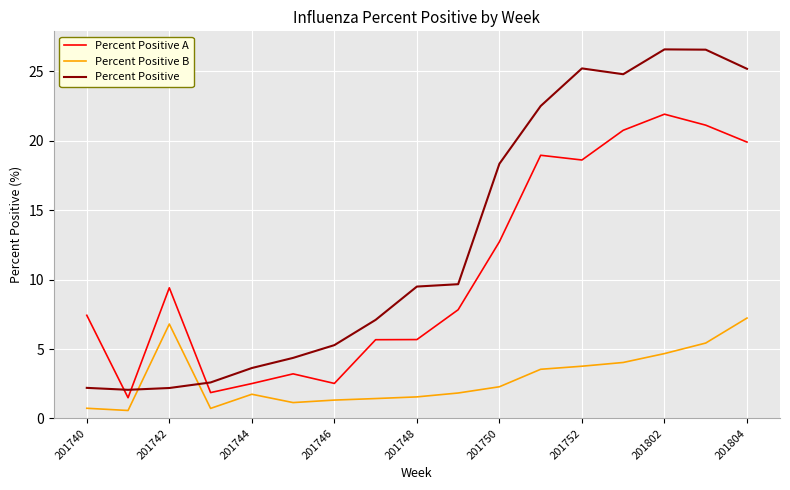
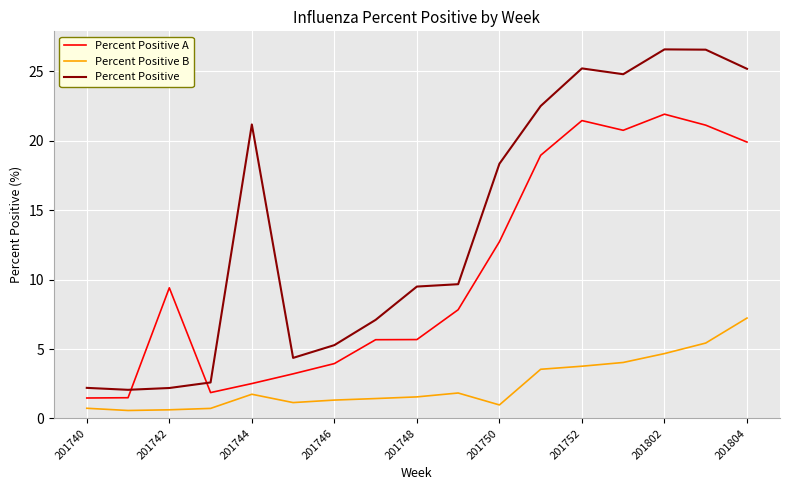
  {
    "Percent Positive A": {
-     "201740": 7.4,
+     "201740": 1.5,
      "201742": 9.4,
      "201744": 2.5,
-     "201746": 2.5,
+     "201746": 4.0,
      "201748": 5.7,
      "201750": 12.7,
-     "201752": 18.6,
+     "201752": 21.5,
      "201802": 21.9,
      "201804": 19.9
    },
    "Percent Positive B": {
      "201740": 0.7,
-     "201742": 6.8,
+     "201742": 0.6,
      "201744": 1.7,
      "201746": 1.3,
      "201748": 1.6,
-     "201750": 2.3,
+     "201750": 1.0,
      "201752": 3.8,
      "201802": 4.7,
      "201804": 7.2
    },
    "Percent Positive": {
      "201740": 2.2,
      "201742": 2.2,
-     "201744": 3.6,
+     "201744": 21.2,
      "201746": 5.3,
      "201748": 9.5,
      "201750": 18.4,
      "201752": 25.2,
      "201802": 26.6,
      "201804": 25.2
    }
  }
